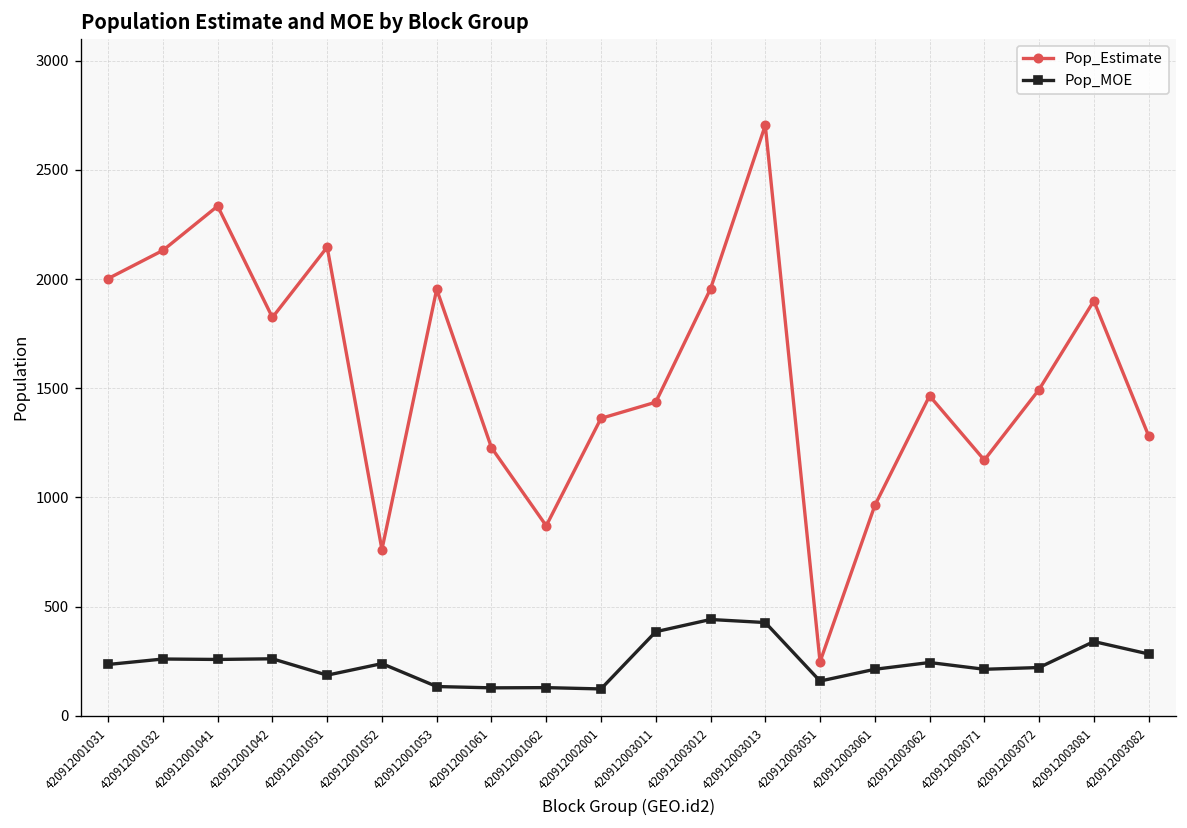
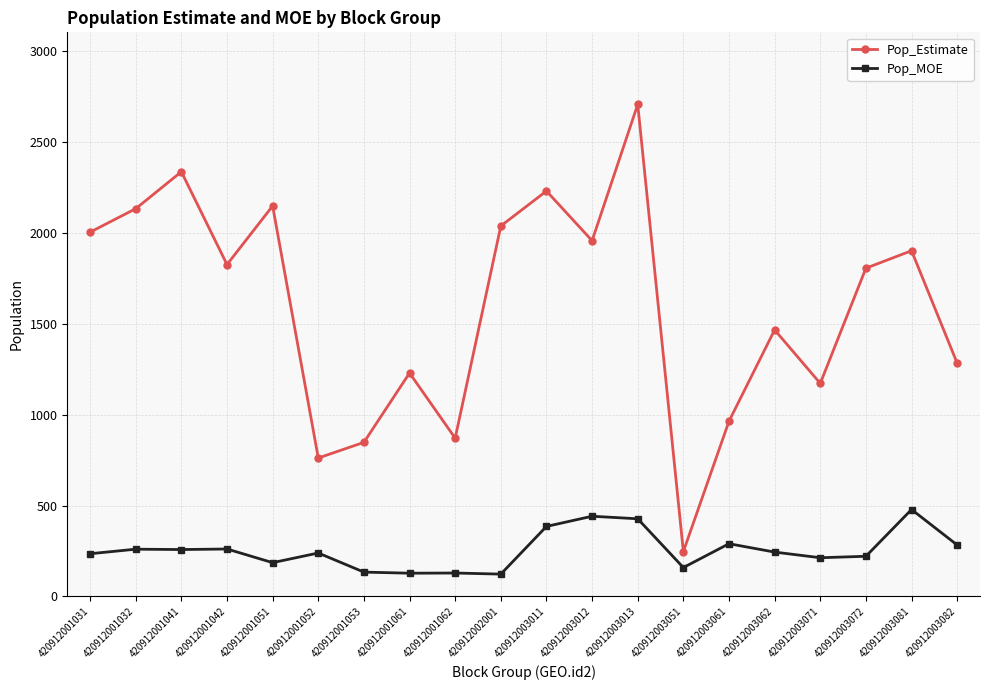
  {
    "Pop_Estimate": {
      "420912001031": 2000,
      "420912001032": 2130,
      "420912001041": 2330,
      "420912001042": 1820,
      "420912001051": 2150,
      "420912001052": 760,
-     "420912001053": 1950,
+     "420912001053": 850,
      "420912001061": 1230,
      "420912001062": 870,
-     "420912002001": 1360,
-     "420912003011": 1440,
+     "420912002001": 2040,
+     "420912003011": 2230,
      "420912003012": 1960,
      "420912003013": 2700,
      "420912003051": 250,
      "420912003061": 960,
      "420912003062": 1470,
      "420912003071": 1170,
-     "420912003072": 1490,
+     "420912003072": 1800,
      "420912003081": 1900,
      "420912003082": 1280
    },
    "Pop_MOE": {
      "420912001031": 240,
      "420912001032": 260,
      "420912001041": 260,
      "420912001042": 260,
      "420912001051": 190,
      "420912001052": 240,
      "420912001053": 130,
      "420912001061": 130,
      "420912001062": 130,
      "420912002001": 120,
      "420912003011": 390,
      "420912003012": 440,
      "420912003013": 430,
      "420912003051": 160,
-     "420912003061": 210,
+     "420912003061": 290,
      "420912003062": 240,
      "420912003071": 210,
      "420912003072": 220,
-     "420912003081": 340,
+     "420912003081": 480,
      "420912003082": 280
    }
  }
